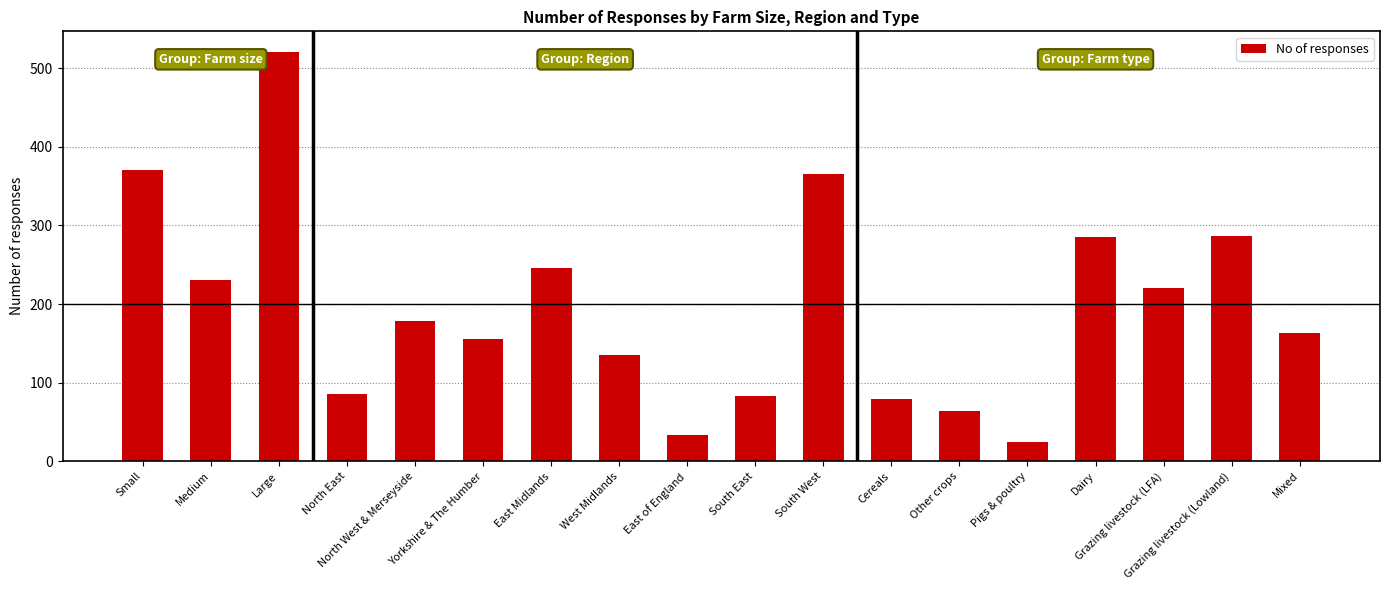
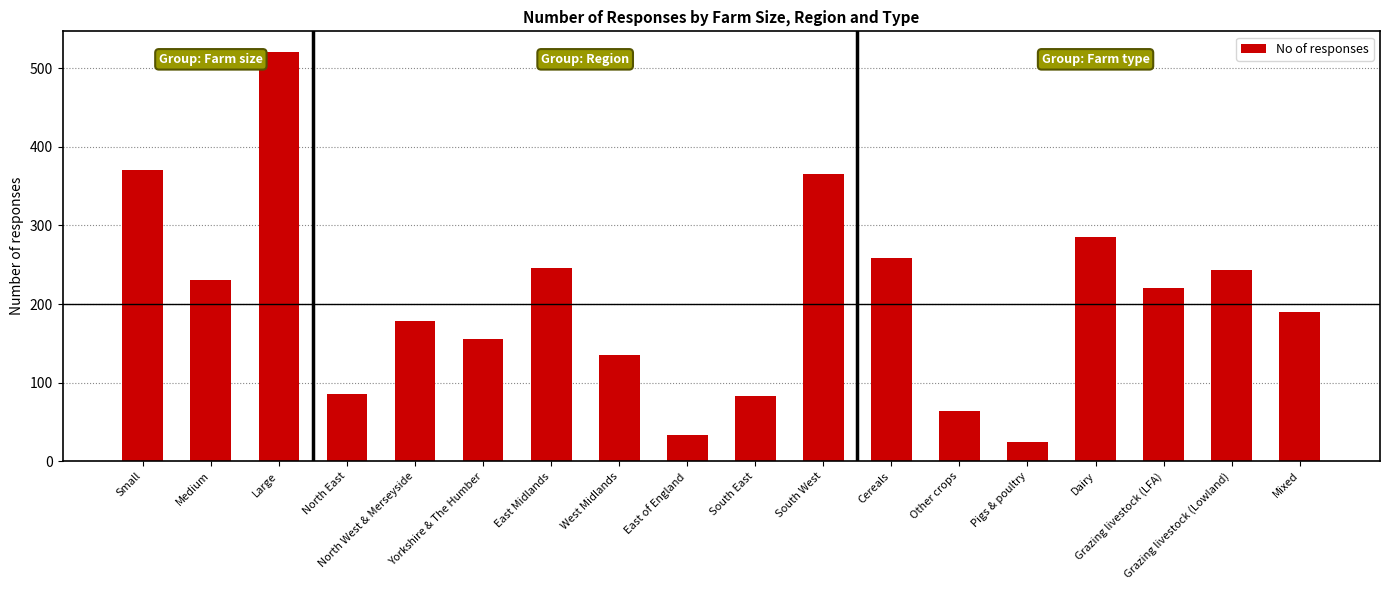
  {
    "Small": 370,
    "Medium": 230,
    "Large": 520,
    "North East": 90,
    "North West & Merseyside": 180,
    "Yorkshire & The Humber": 160,
    "East Midlands": 250,
    "West Midlands": 140,
    "East of England": 30,
    "South East": 80,
    "South West": 370,
-   "Cereals": 80,
+   "Cereals": 260,
    "Other crops": 60,
    "Pigs & poultry": 30,
    "Dairy": 290,
    "Grazing livestock (LFA)": 220,
-   "Grazing livestock (Lowland)": 290,
-   "Mixed": 160
+   "Grazing livestock (Lowland)": 240,
+   "Mixed": 190
  }
